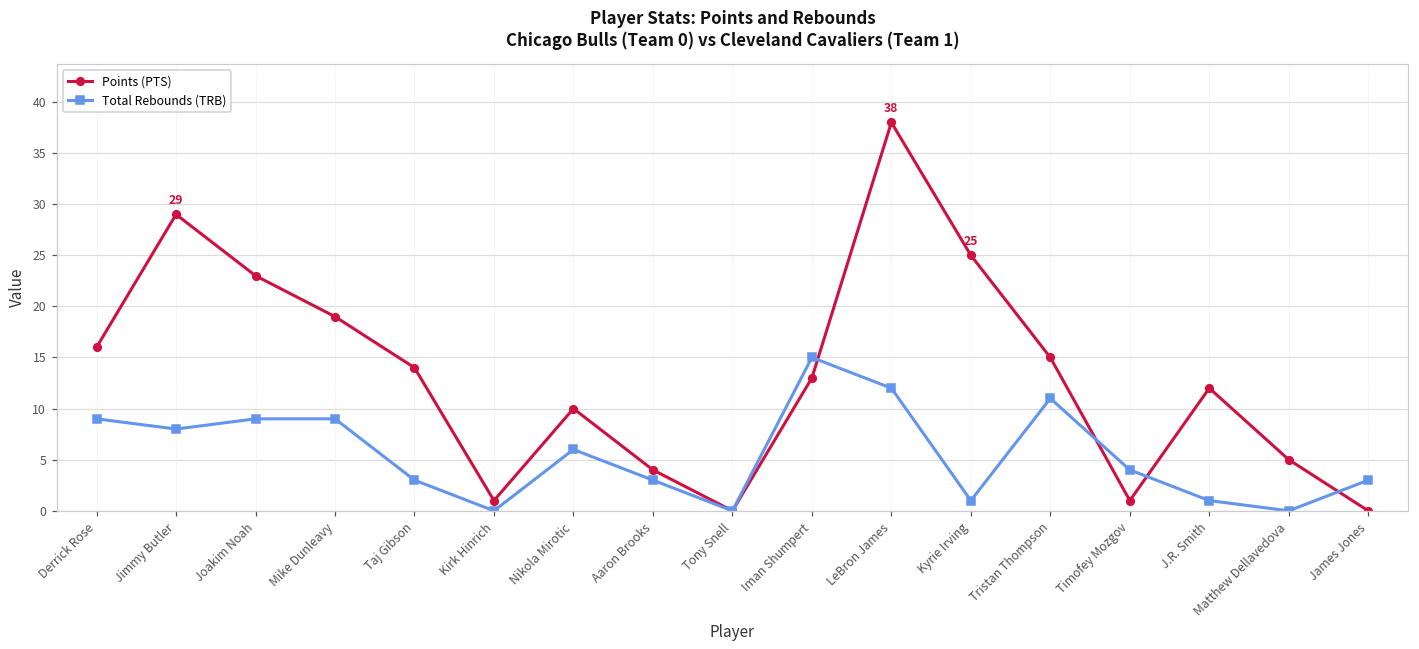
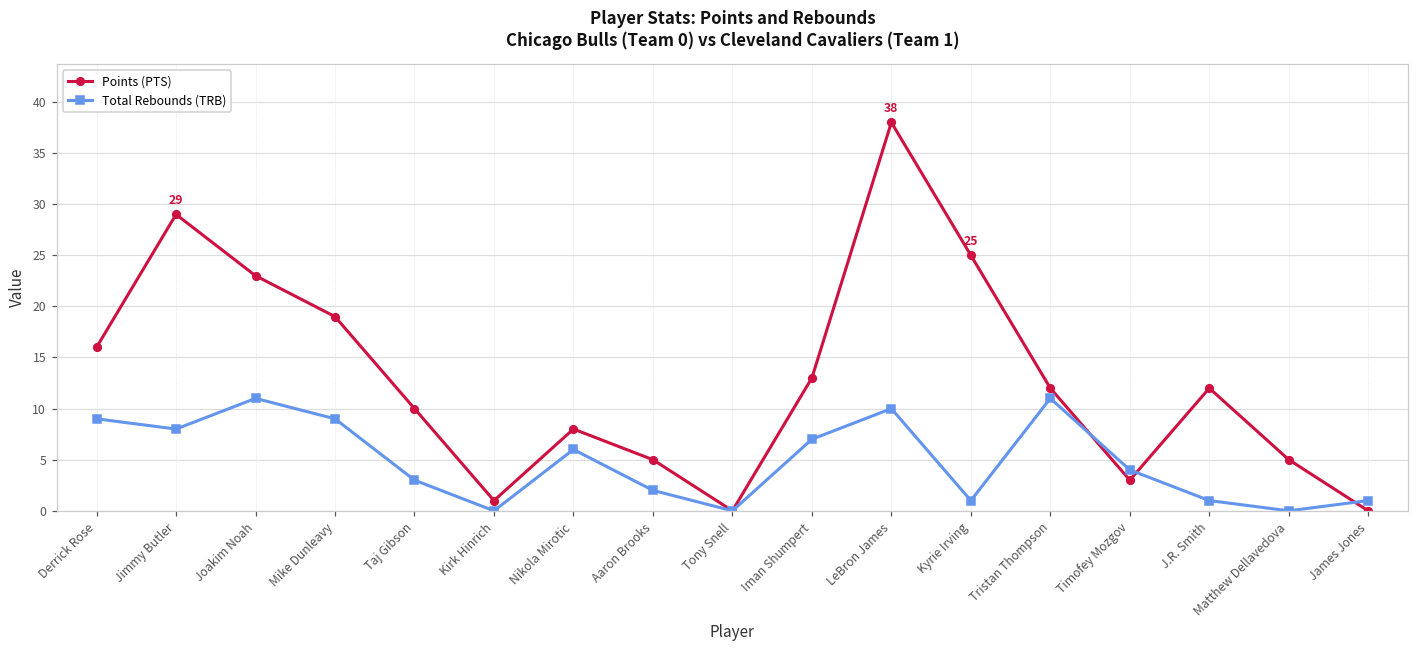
  {
    "Points (PTS)": {
      "Derrick Rose": 16,
      "Joakim Noah": 23,
      "Mike Dunleavy": 19,
-     "Taj Gibson": 14,
+     "Taj Gibson": 10,
      "Kirk Hinrich": 1,
-     "Nikola Mirotic": 10,
-     "Aaron Brooks": 4,
+     "Nikola Mirotic": 8,
+     "Aaron Brooks": 5,
      "Iman Shumpert": 13,
-     "Tristan Thompson": 15,
-     "Timofey Mozgov": 1,
+     "Tristan Thompson": 12,
+     "Timofey Mozgov": 3,
      "J.R. Smith": 12,
      "Matthew Dellavedova": 5,
      "James Jones": 0
    },
    "Total Rebounds (TRB)": {
      "Derrick Rose": 9,
      "Jimmy Butler": 8,
-     "Joakim Noah": 9,
+     "Joakim Noah": 11,
      "Mike Dunleavy": 9,
      "Taj Gibson": 3,
      "Kirk Hinrich": 0,
      "Nikola Mirotic": 6,
-     "Aaron Brooks": 3,
-     "Iman Shumpert": 15,
-     "LeBron James": 12,
+     "Aaron Brooks": 2,
+     "Iman Shumpert": 7,
+     "LeBron James": 10,
      "Kyrie Irving": 1,
      "Tristan Thompson": 11,
      "Timofey Mozgov": 4,
      "J.R. Smith": 1,
      "Matthew Dellavedova": 0,
-     "James Jones": 3
+     "James Jones": 1
    }
  }
